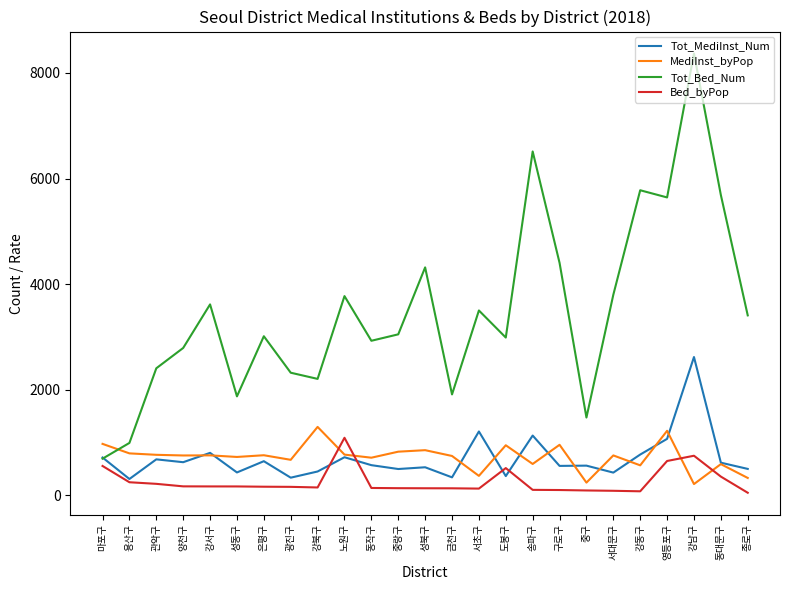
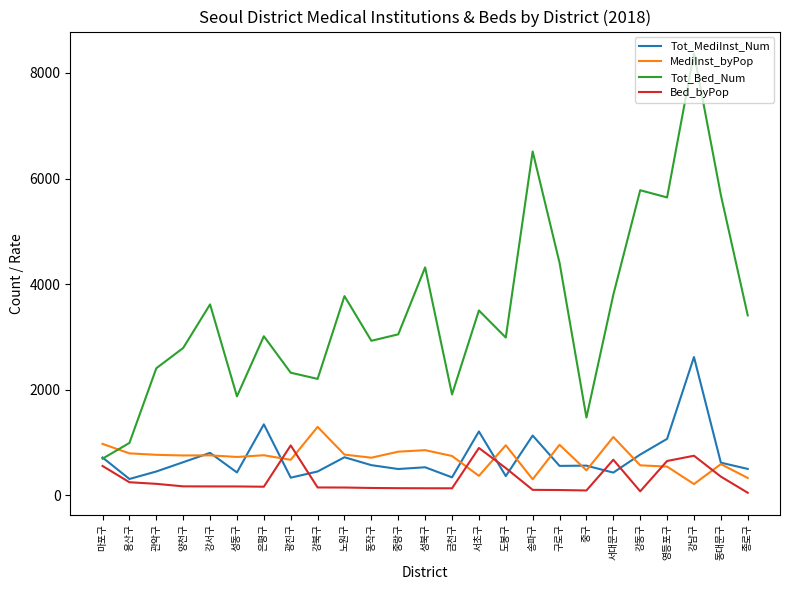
  {
    "Tot_MediInst_Num": {
      "용산구": 300,
-     "관악구": 700,
+     "관악구": 500,
      "양천구": 600,
      "성동구": 400,
-     "은평구": 600,
+     "은평구": 1300,
      "광진구": 300,
      "강북구": 500,
      "노원구": 700,
      "동작구": 600,
      "중랑구": 500,
      "성북구": 500,
      "금천구": 300,
      "서초구": 1200,
      "도봉구": 400,
      "송파구": 1100,
      "구로구": 600,
      "중구": 600,
      "서대문구": 400,
      "강동구": 800,
      "영등포구": 1100,
      "강남구": 2600,
      "종로구": 500
    },
    "MediInst_byPop": {
      "마포구": 1000,
      "용산구": 800,
      "관악구": 800,
      "양천구": 800,
      "성동구": 700,
      "은평구": 800,
      "광진구": 700,
      "강북구": 1300,
      "노원구": 800,
      "동작구": 700,
      "중랑구": 800,
      "성북구": 900,
      "금천구": 700,
      "서초구": 400,
      "도봉구": 900,
-     "송파구": 600,
+     "송파구": 300,
      "구로구": 1000,
-     "중구": 200,
-     "서대문구": 800,
+     "중구": 500,
+     "서대문구": 1100,
      "강동구": 600,
-     "영등포구": 1200,
+     "영등포구": 500,
      "강남구": 200,
      "종로구": 300
    },
    "Tot_Bed_Num": {
      "용산구": 1000,
      "관악구": 2400,
      "양천구": 2800,
      "강서구": 3600,
      "성동구": 1900,
      "은평구": 3000,
      "광진구": 2300,
      "강북구": 2200,
      "노원구": 3800,
      "동작구": 2900,
      "중랑구": 3000,
      "성북구": 4300,
      "금천구": 1900,
      "서초구": 3500,
      "도봉구": 3000,
      "송파구": 6500,
      "구로구": 4400,
      "중구": 1500,
      "서대문구": 3800,
      "강동구": 5800,
      "영등포구": 5600,
      "동대문구": 5700,
      "종로구": 3400
    },
    "Bed_byPop": {
      "마포구": 600,
      "용산구": 200,
      "관악구": 200,
      "양천구": 200,
      "강서구": 200,
      "성동구": 200,
      "은평구": 200,
-     "광진구": 200,
+     "광진구": 900,
      "강북구": 100,
-     "노원구": 1100,
+     "노원구": 100,
      "동작구": 100,
      "중랑구": 100,
      "성북구": 100,
      "금천구": 100,
-     "서초구": 100,
+     "서초구": 900,
      "도봉구": 500,
      "송파구": 100,
      "구로구": 100,
      "중구": 100,
-     "서대문구": 100,
+     "서대문구": 700,
      "강동구": 100,
      "영등포구": 700,
      "강남구": 700,
      "동대문구": 400,
      "종로구": 0
    }
  }
